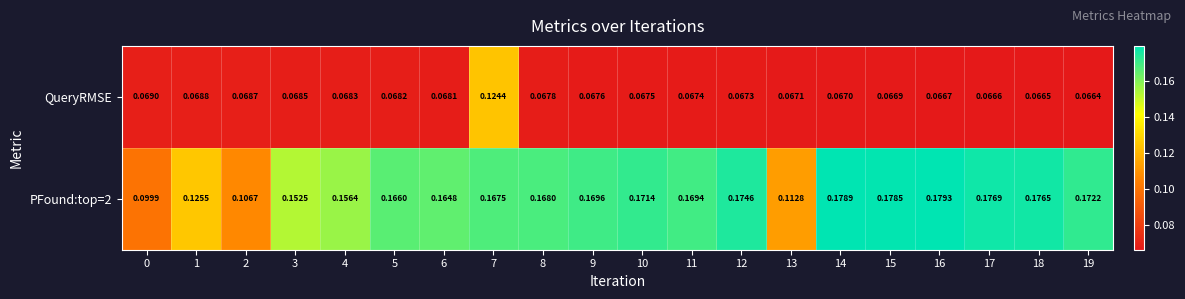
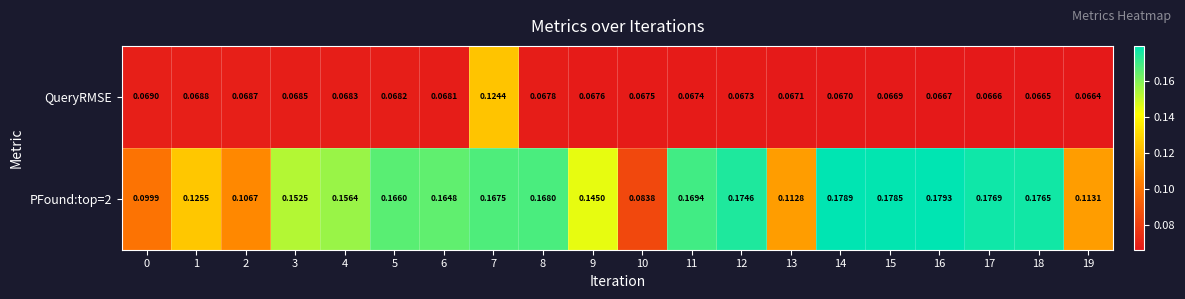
  {
    "QueryRMSE": {
      "0": 0.0690,
      "1": 0.0688,
      "2": 0.0687,
      "3": 0.0685,
      "4": 0.0683,
      "5": 0.0682,
      "6": 0.0681,
      "7": 0.1244,
      "8": 0.0678,
      "9": 0.0676,
      "10": 0.0675,
      "11": 0.0674,
      "12": 0.0673,
      "13": 0.0671,
      "14": 0.0670,
      "15": 0.0669,
      "16": 0.0667,
      "17": 0.0666,
      "18": 0.0665,
      "19": 0.0664
    },
    "PFound:top=2": {
      "0": 0.0999,
      "1": 0.1255,
      "2": 0.1067,
      "3": 0.1525,
      "4": 0.1564,
      "5": 0.1660,
      "6": 0.1648,
      "7": 0.1675,
      "8": 0.1680,
-     "9": 0.1696,
-     "10": 0.1714,
+     "9": 0.1450,
+     "10": 0.0838,
      "11": 0.1694,
      "12": 0.1746,
      "13": 0.1128,
      "14": 0.1789,
      "15": 0.1785,
      "16": 0.1793,
      "17": 0.1769,
      "18": 0.1765,
-     "19": 0.1722
+     "19": 0.1131
    }
  }
